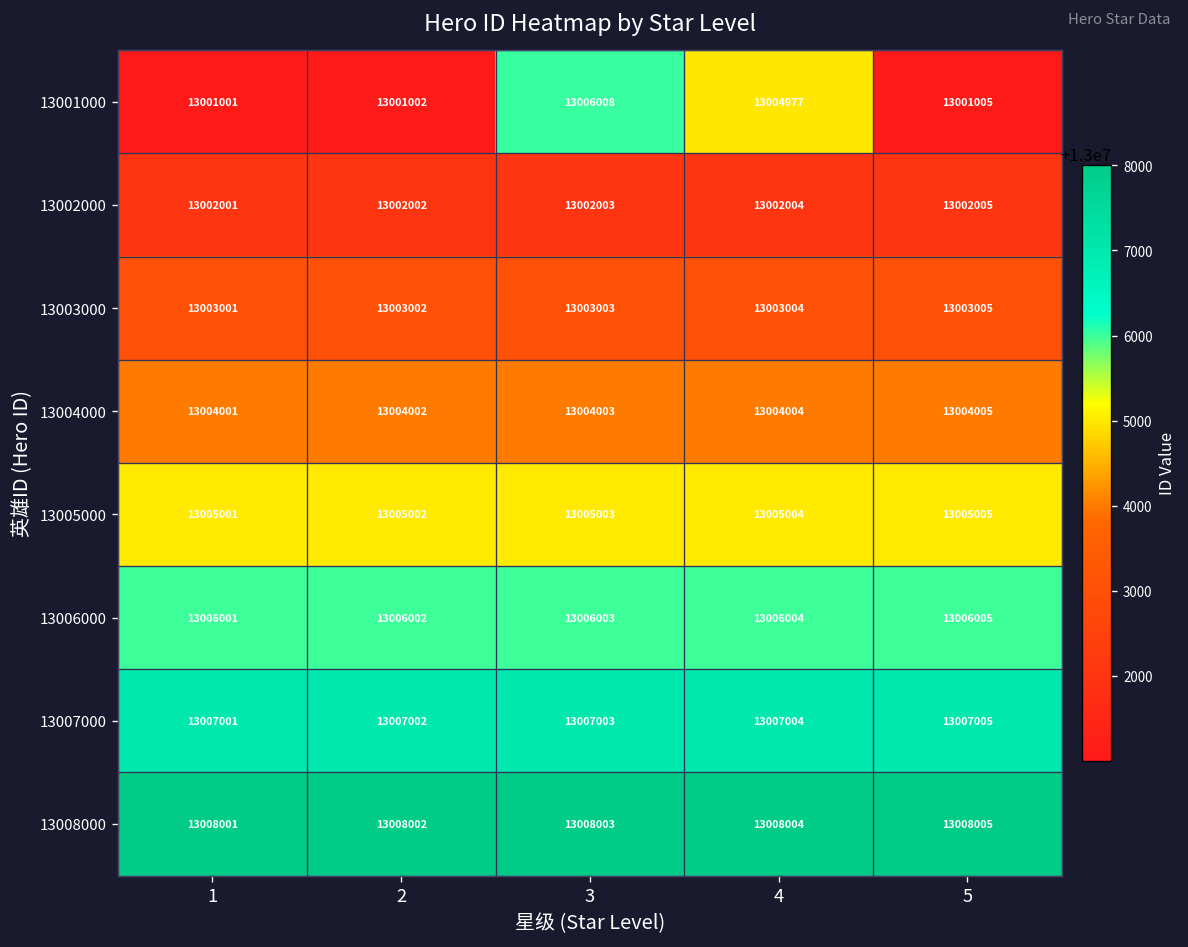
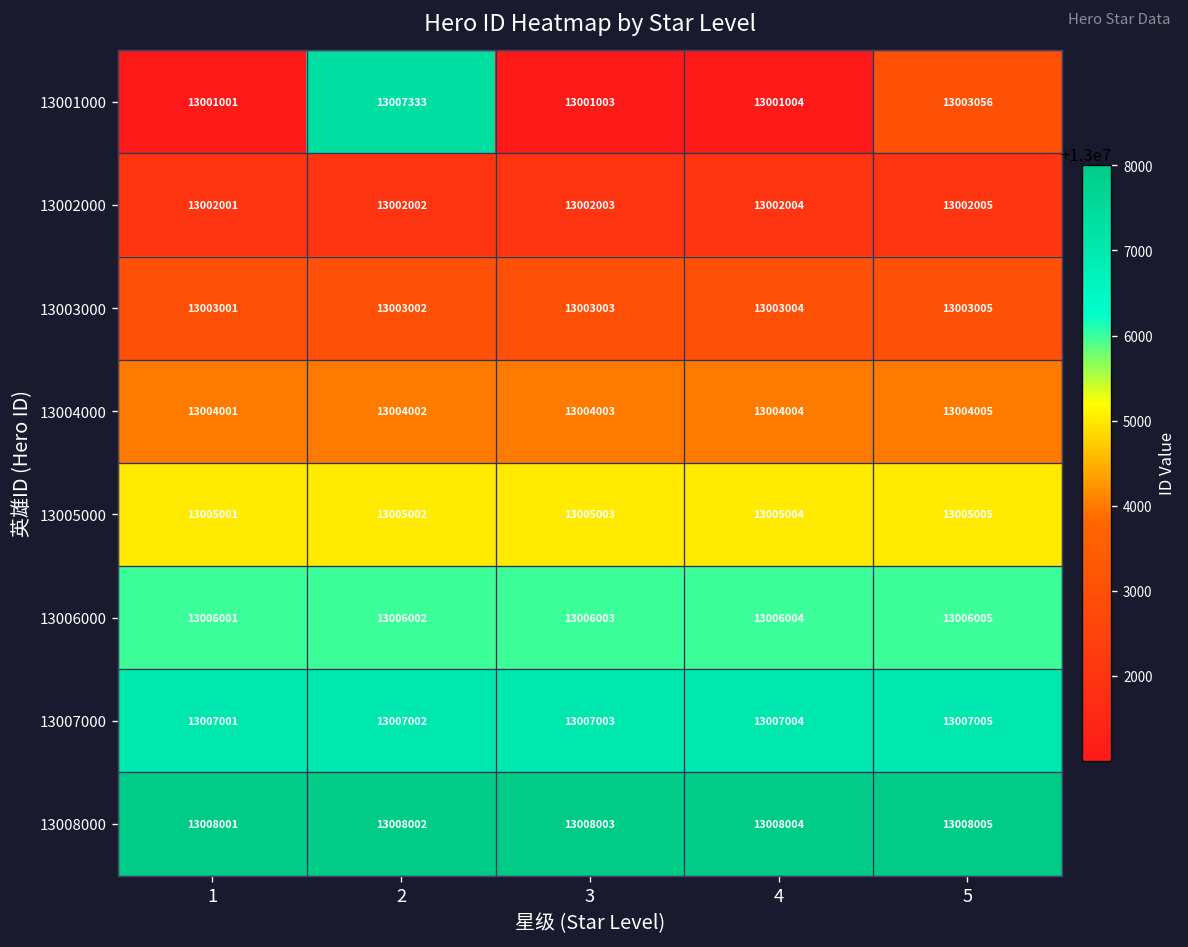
  {
    "13001000": {
      "1": 13001001,
-     "2": 13001002,
-     "3": 13006008,
-     "4": 13004977,
-     "5": 13001005
+     "2": 13007333,
+     "3": 13001003,
+     "4": 13001004,
+     "5": 13003056
    },
    "13002000": {
      "1": 13002001,
      "2": 13002002,
      "3": 13002003,
      "4": 13002004,
      "5": 13002005
    },
    "13003000": {
      "1": 13003001,
      "2": 13003002,
      "3": 13003003,
      "4": 13003004,
      "5": 13003005
    },
    "13004000": {
      "1": 13004001,
      "2": 13004002,
      "3": 13004003,
      "4": 13004004,
      "5": 13004005
    },
    "13005000": {
      "1": 13005001,
      "2": 13005002,
      "3": 13005003,
      "4": 13005004,
      "5": 13005005
    },
    "13006000": {
      "1": 13006001,
      "2": 13006002,
      "3": 13006003,
      "4": 13006004,
      "5": 13006005
    },
    "13007000": {
      "1": 13007001,
      "2": 13007002,
      "3": 13007003,
      "4": 13007004,
      "5": 13007005
    },
    "13008000": {
      "1": 13008001,
      "2": 13008002,
      "3": 13008003,
      "4": 13008004,
      "5": 13008005
    }
  }
